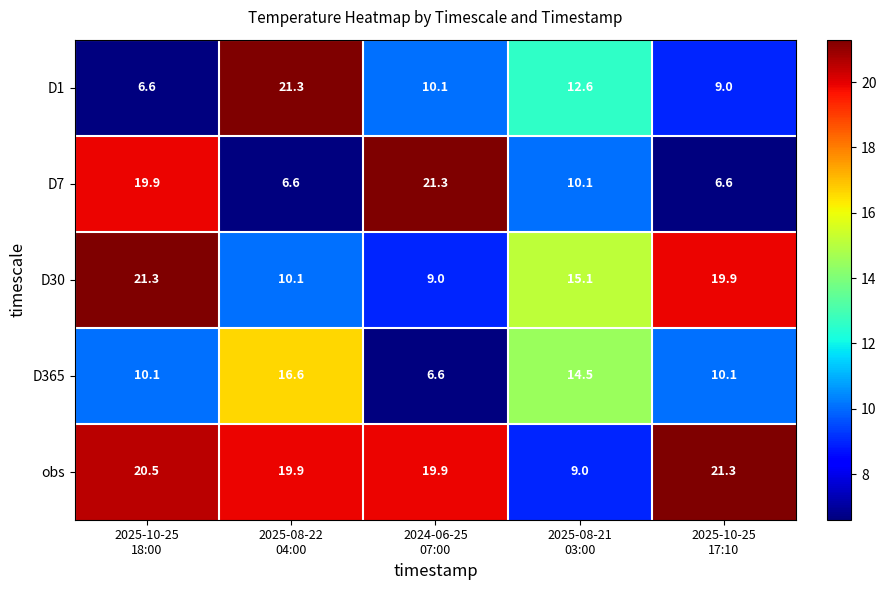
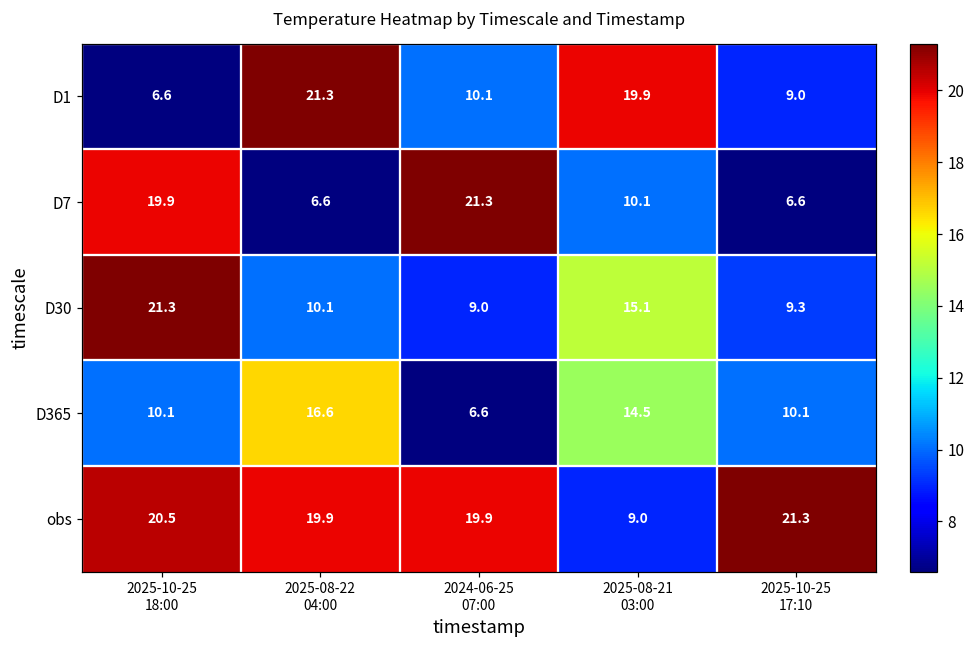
  {
    "D1": {
      "2025-10-25 18:00": 6.6,
      "2025-08-22 04:00": 21.3,
      "2024-06-25 07:00": 10.1,
-     "2025-08-21 03:00": 12.6,
+     "2025-08-21 03:00": 19.9,
      "2025-10-25 17:10": 9.0
    },
    "D7": {
      "2025-10-25 18:00": 19.9,
      "2025-08-22 04:00": 6.6,
      "2024-06-25 07:00": 21.3,
      "2025-08-21 03:00": 10.1,
      "2025-10-25 17:10": 6.6
    },
    "D30": {
      "2025-10-25 18:00": 21.3,
      "2025-08-22 04:00": 10.1,
      "2024-06-25 07:00": 9.0,
      "2025-08-21 03:00": 15.1,
-     "2025-10-25 17:10": 19.9
+     "2025-10-25 17:10": 9.3
    },
    "D365": {
      "2025-10-25 18:00": 10.1,
      "2025-08-22 04:00": 16.6,
      "2024-06-25 07:00": 6.6,
      "2025-08-21 03:00": 14.5,
      "2025-10-25 17:10": 10.1
    },
    "obs": {
      "2025-10-25 18:00": 20.5,
      "2025-08-22 04:00": 19.9,
      "2024-06-25 07:00": 19.9,
      "2025-08-21 03:00": 9.0,
      "2025-10-25 17:10": 21.3
    }
  }
